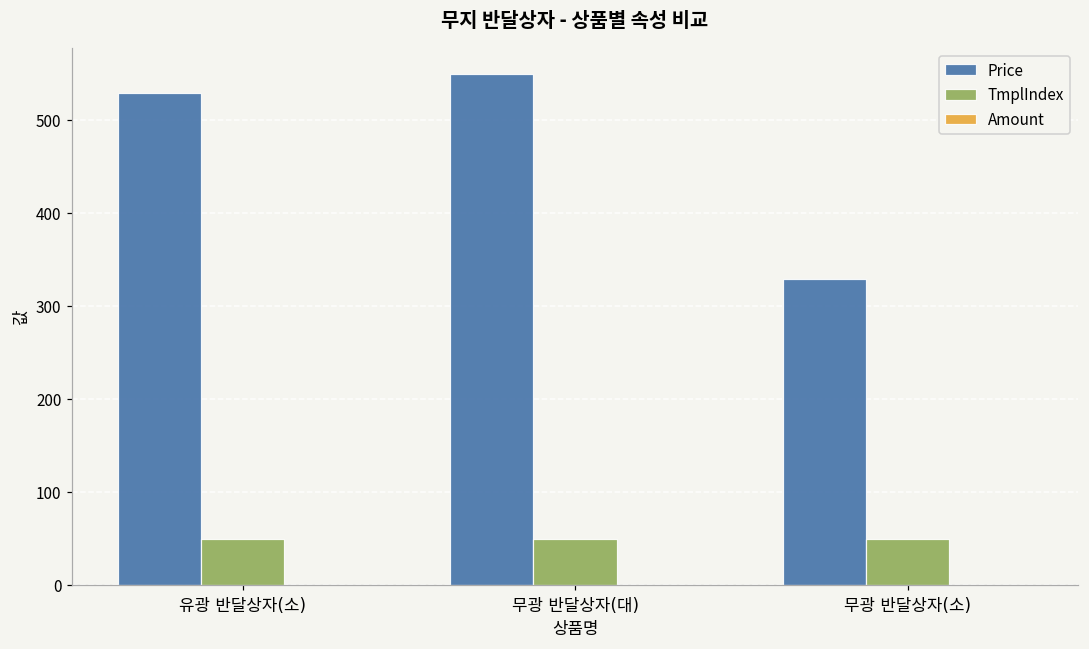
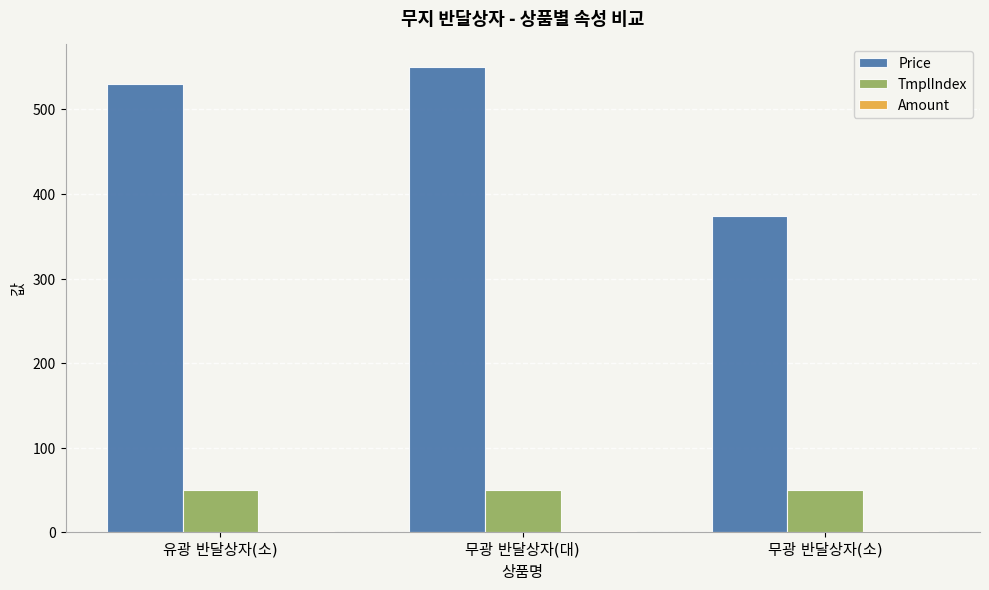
  {
    "Price": {
      "유광 반달상자(소)": 530,
      "무광 반달상자(대)": 550,
-     "무광 반달상자(소)": 330
+     "무광 반달상자(소)": 370
    },
    "TmplIndex": {
      "유광 반달상자(소)": 50,
      "무광 반달상자(대)": 50,
      "무광 반달상자(소)": 50
    }
  }
